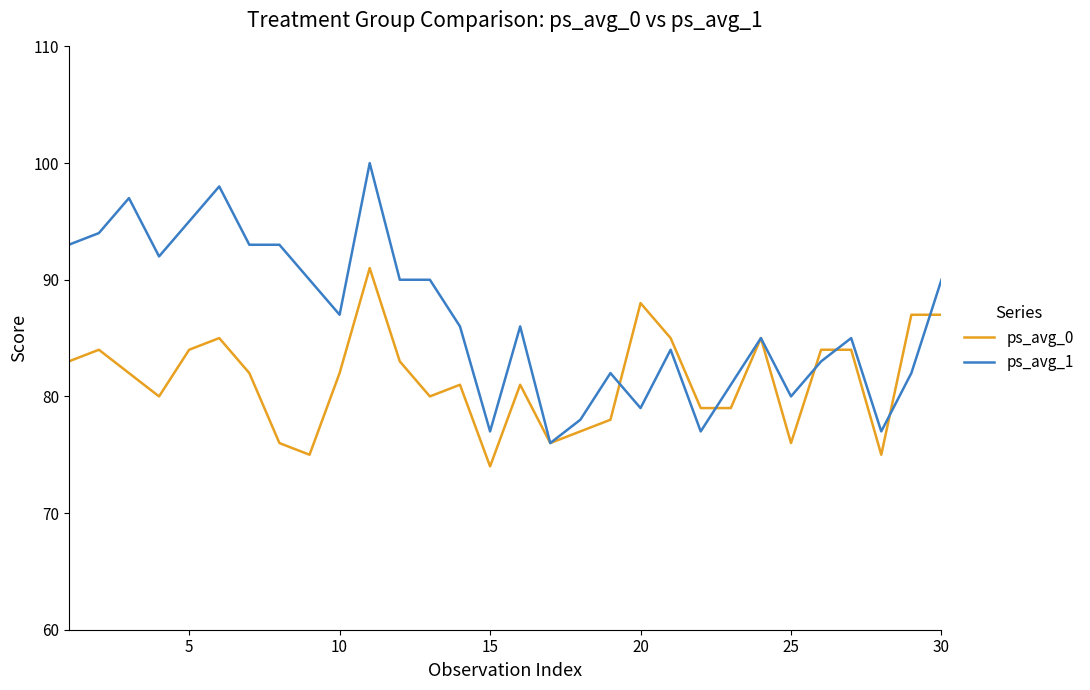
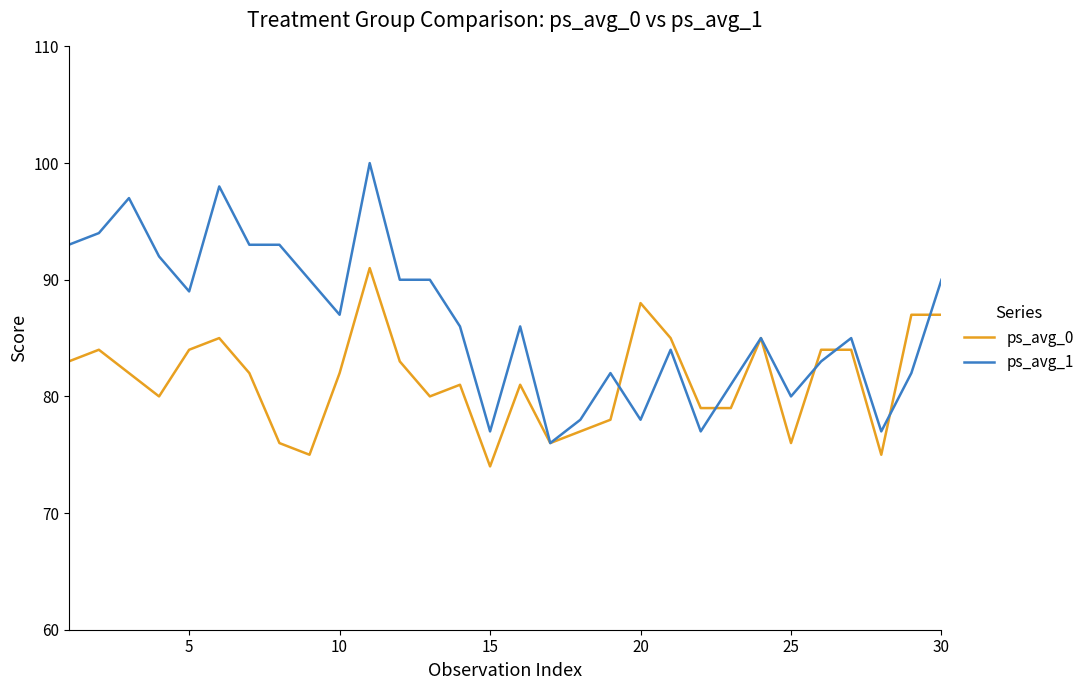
  {
    "ps_avg_0": {
      "5": 84,
      "10": 82,
      "15": 74,
      "20": 88,
      "25": 76,
      "30": 87
    },
    "ps_avg_1": {
-     "5": 95,
+     "5": 89,
      "10": 87,
      "15": 77,
-     "20": 79,
+     "20": 78,
      "25": 80,
      "30": 90
    }
  }
